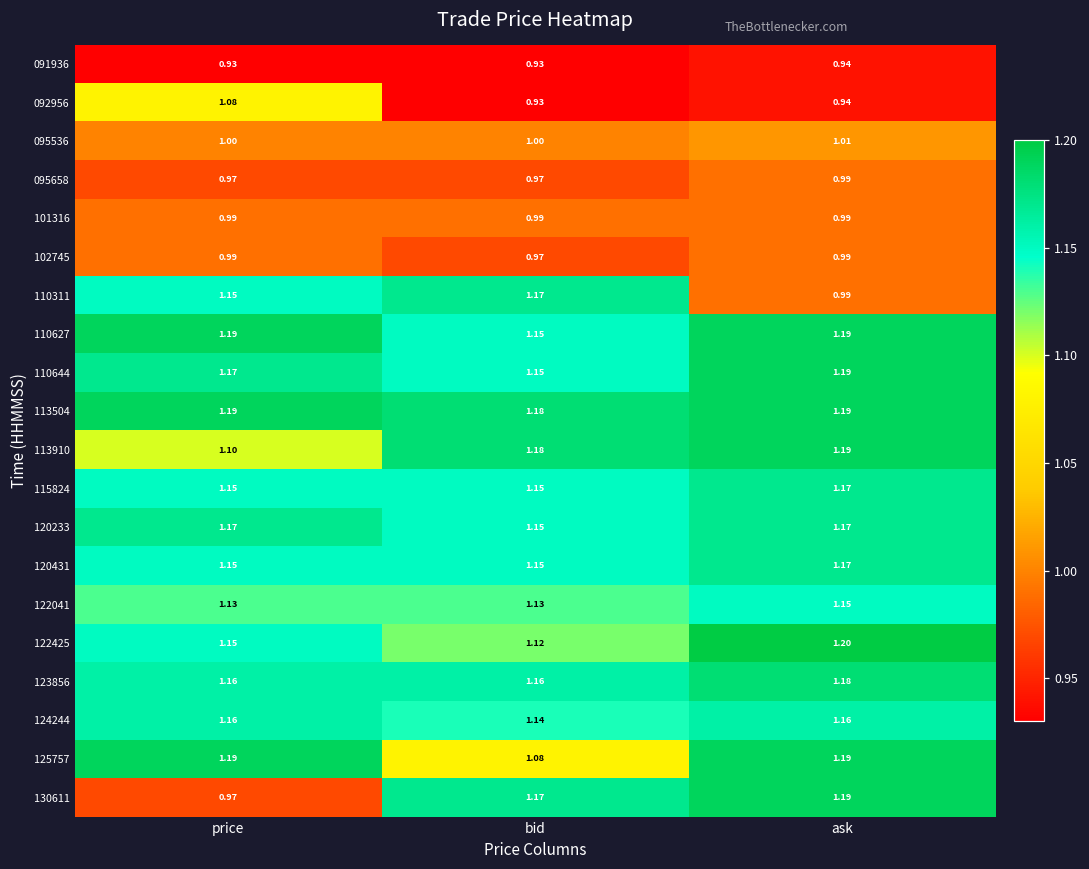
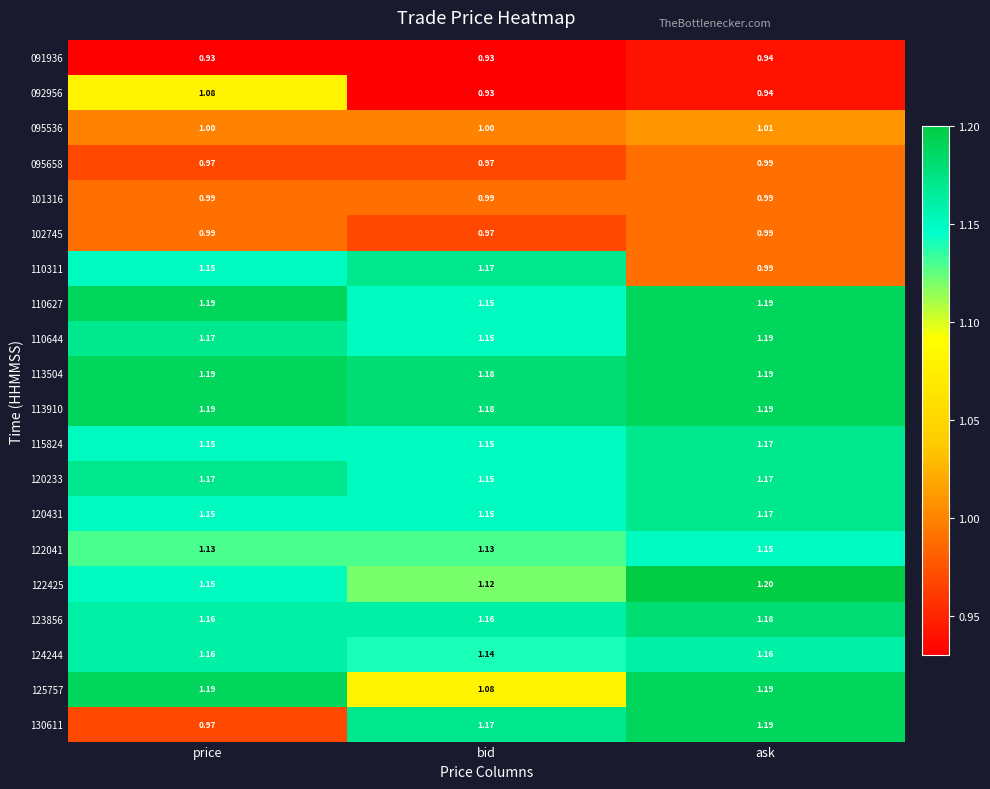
  {
    "091936": {
      "price": 0.93,
      "bid": 0.93,
      "ask": 0.94
    },
    "092956": {
      "price": 1.08,
      "bid": 0.93,
      "ask": 0.94
    },
    "095536": {
      "price": 1.00,
      "bid": 1.00,
      "ask": 1.01
    },
    "095658": {
      "price": 0.97,
      "bid": 0.97,
      "ask": 0.99
    },
    "101316": {
      "price": 0.99,
      "bid": 0.99,
      "ask": 0.99
    },
    "102745": {
      "price": 0.99,
      "bid": 0.97,
      "ask": 0.99
    },
    "110311": {
      "price": 1.15,
      "bid": 1.17,
      "ask": 0.99
    },
    "110627": {
      "price": 1.19,
      "bid": 1.15,
      "ask": 1.19
    },
    "110644": {
      "price": 1.17,
      "bid": 1.15,
      "ask": 1.19
    },
    "113504": {
      "price": 1.19,
      "bid": 1.18,
      "ask": 1.19
    },
    "113910": {
-     "price": 1.10,
+     "price": 1.19,
      "bid": 1.18,
      "ask": 1.19
    },
    "115824": {
      "price": 1.15,
      "bid": 1.15,
      "ask": 1.17
    },
    "120233": {
      "price": 1.17,
      "bid": 1.15,
      "ask": 1.17
    },
    "120431": {
      "price": 1.15,
      "bid": 1.15,
      "ask": 1.17
    },
    "122041": {
      "price": 1.13,
      "bid": 1.13,
      "ask": 1.15
    },
    "122425": {
      "price": 1.15,
      "bid": 1.12,
      "ask": 1.20
    },
    "123856": {
      "price": 1.16,
      "bid": 1.16,
      "ask": 1.18
    },
    "124244": {
      "price": 1.16,
      "bid": 1.14,
      "ask": 1.16
    },
    "125757": {
      "price": 1.19,
      "bid": 1.08,
      "ask": 1.19
    },
    "130611": {
      "price": 0.97,
      "bid": 1.17,
      "ask": 1.19
    }
  }
